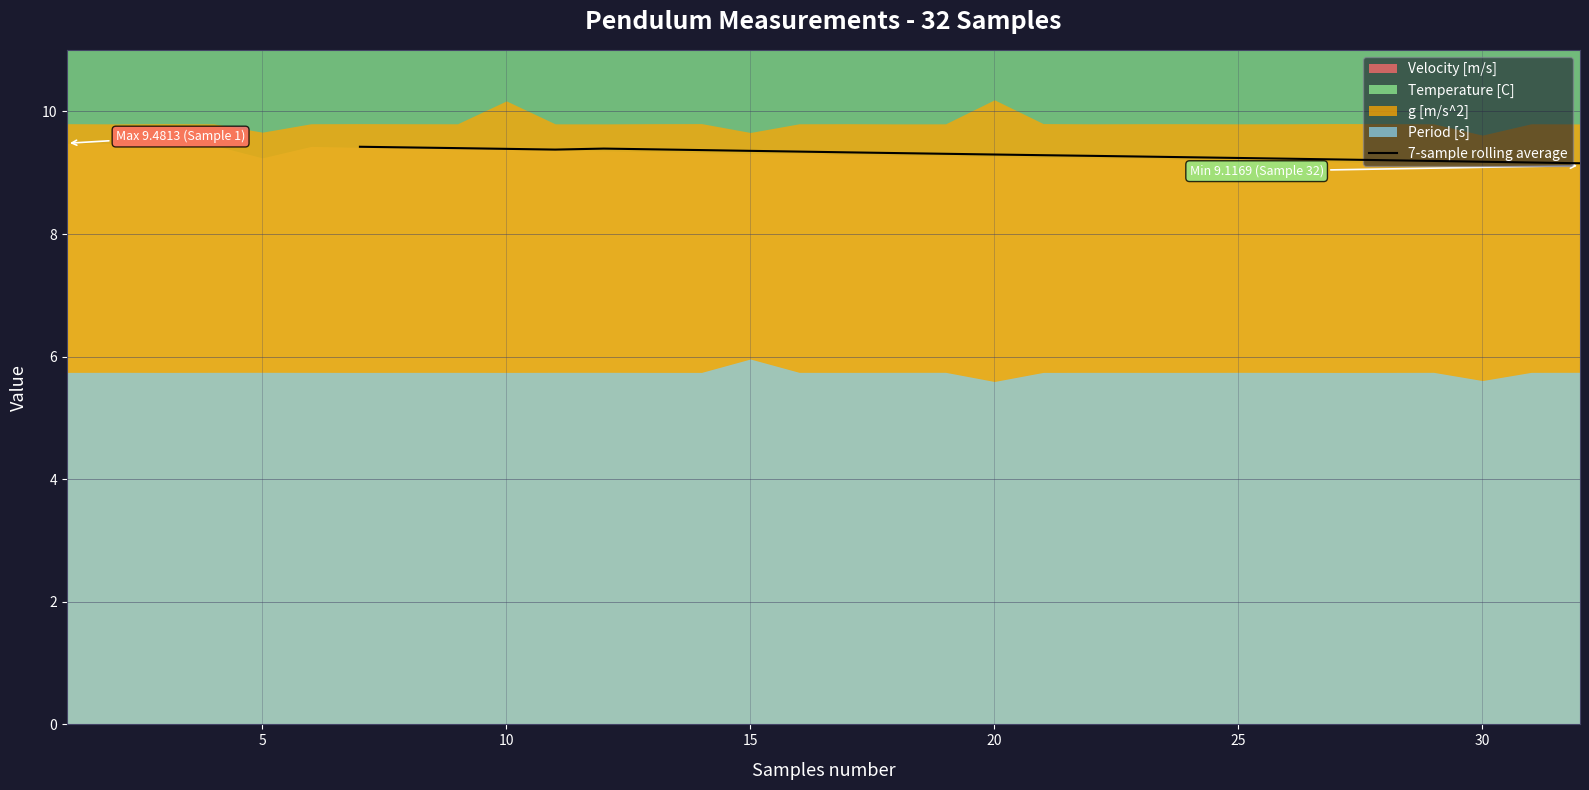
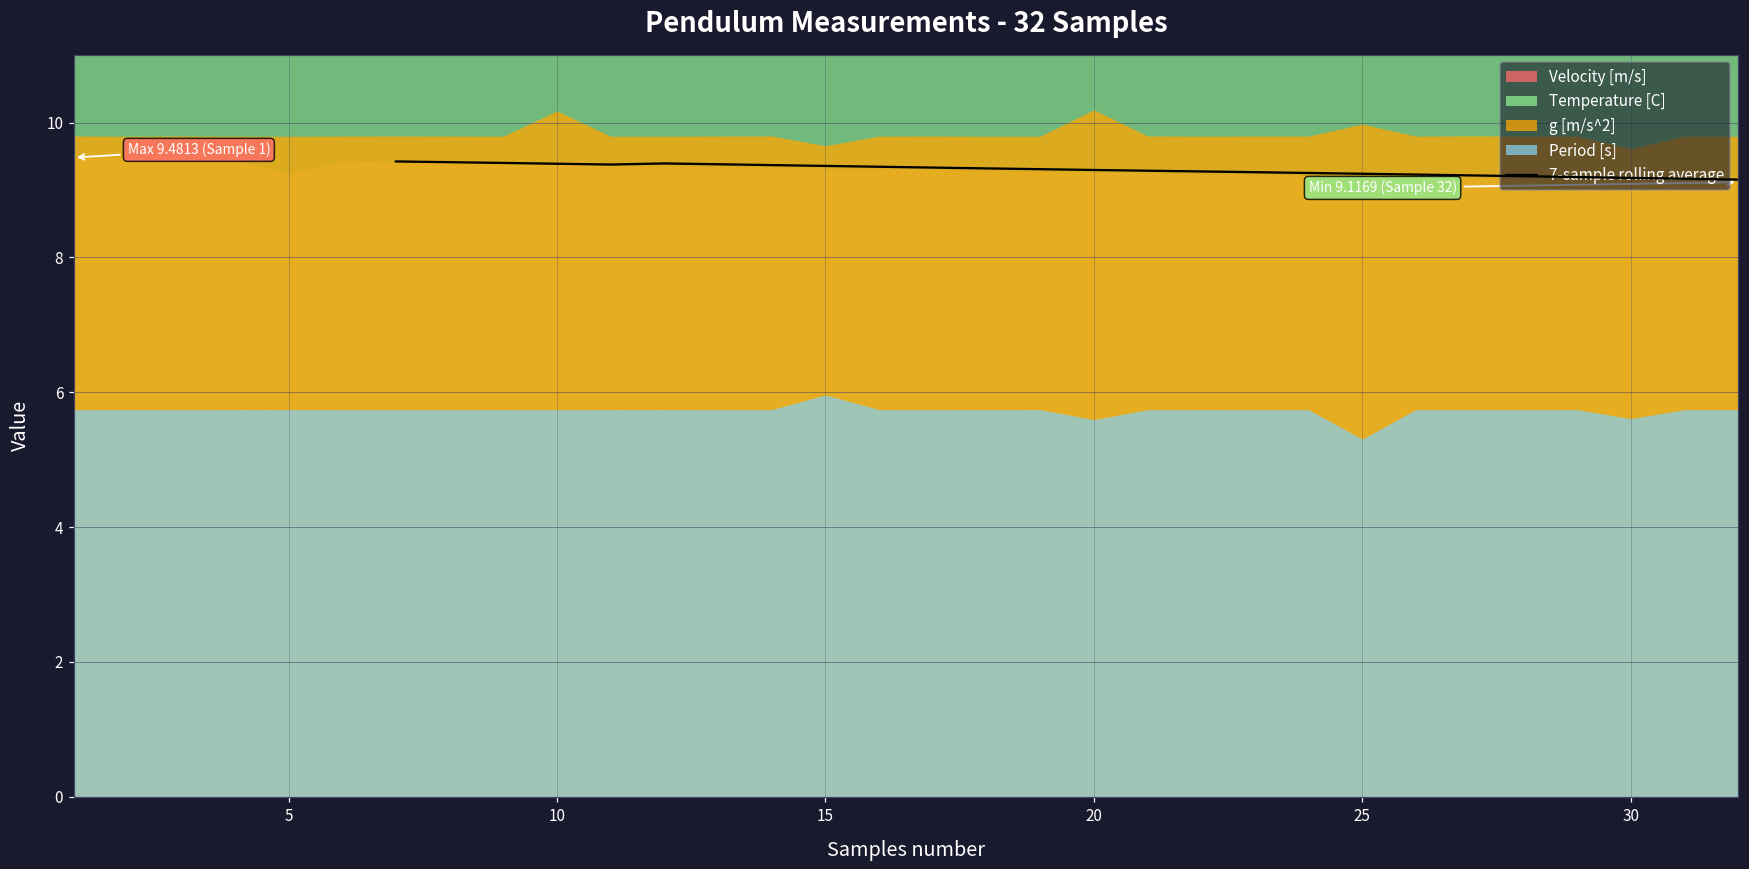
  {
    "Velocity [m/s]": {
      "5": 9.2
    },
    "g [m/s^2]": {
-     "5": 9.7,
+     "5": 9.8,
      "10": 10.2,
      "15": 9.7,
      "20": 10.2,
-     "25": 9.8
+     "25": 10.0
    },
    "Period [s]": {
      "5": 5.7,
      "10": 5.7,
      "15": 6.0,
      "20": 5.6,
-     "25": 5.7,
+     "25": 5.3,
      "30": 5.6
    }
  }
